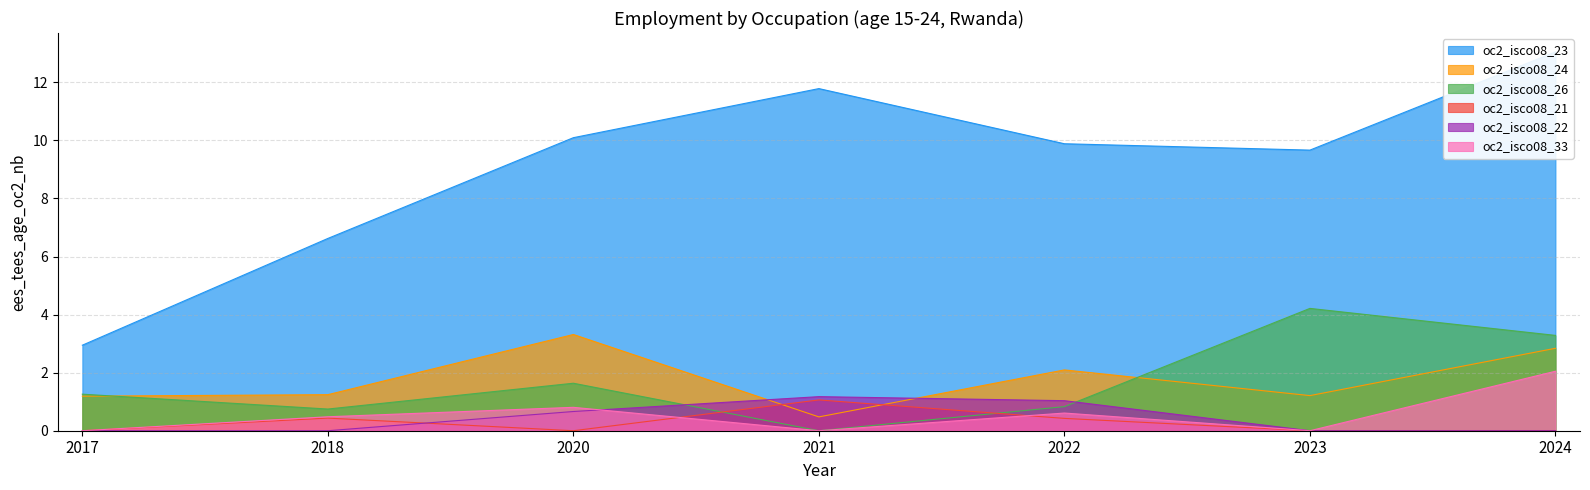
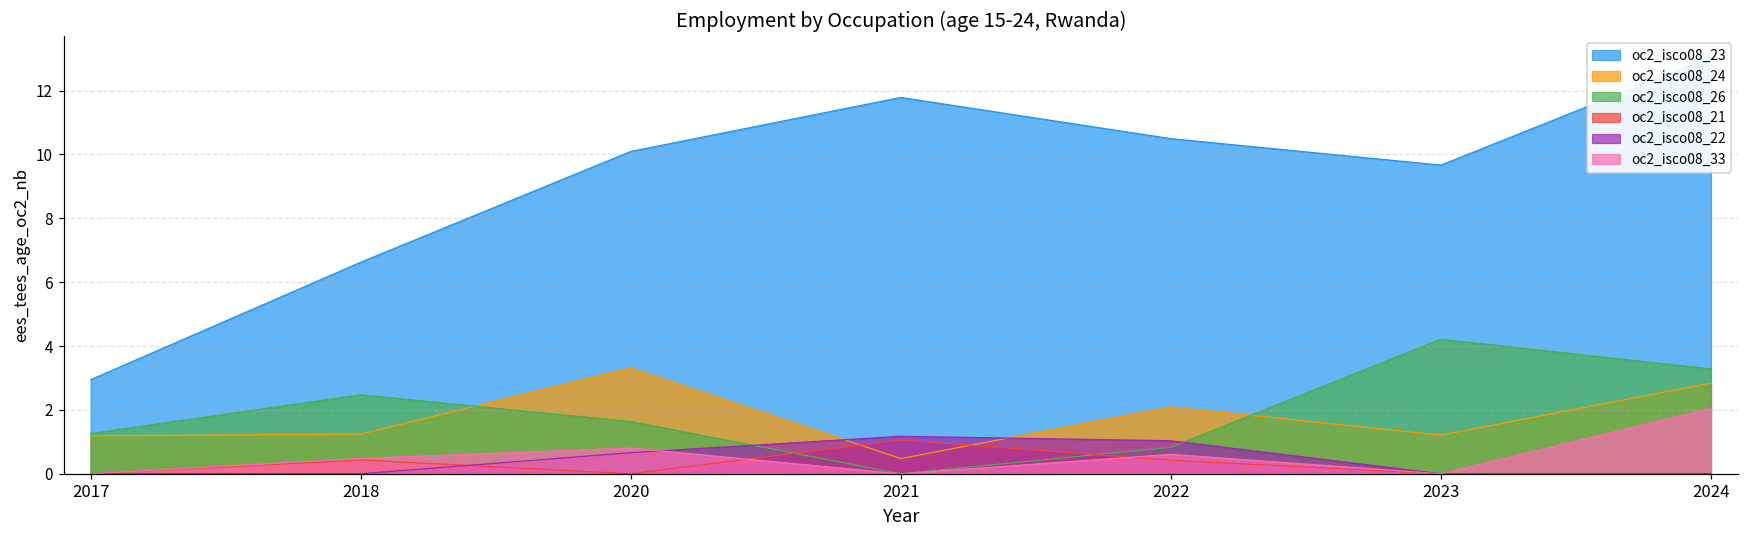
  {
    "oc2_isco08_23": {
      "2017": 2.9,
      "2018": 6.6,
      "2020": 10.1,
      "2021": 11.8,
-     "2022": 9.9,
+     "2022": 10.5,
      "2023": 9.7
    },
    "oc2_isco08_24": {
      "2018": 1.2,
      "2020": 3.3,
      "2021": 0.5,
      "2022": 2.1,
      "2023": 1.2,
      "2024": 2.8
    },
    "oc2_isco08_26": {
-     "2018": 0.7,
+     "2018": 2.5,
      "2020": 1.6,
      "2022": 0.8,
      "2023": 4.2,
      "2024": 3.3
    },
    "oc2_isco08_21": {
      "2020": 0.0,
      "2021": 1.1,
      "2022": 0.4
    },
    "oc2_isco08_22": {
      "2018": 0.0,
      "2020": 0.7,
      "2021": 1.2,
      "2022": 1.0
    },
    "oc2_isco08_33": {
      "2020": 0.8,
      "2022": 0.6,
      "2024": 2.0
    }
  }
